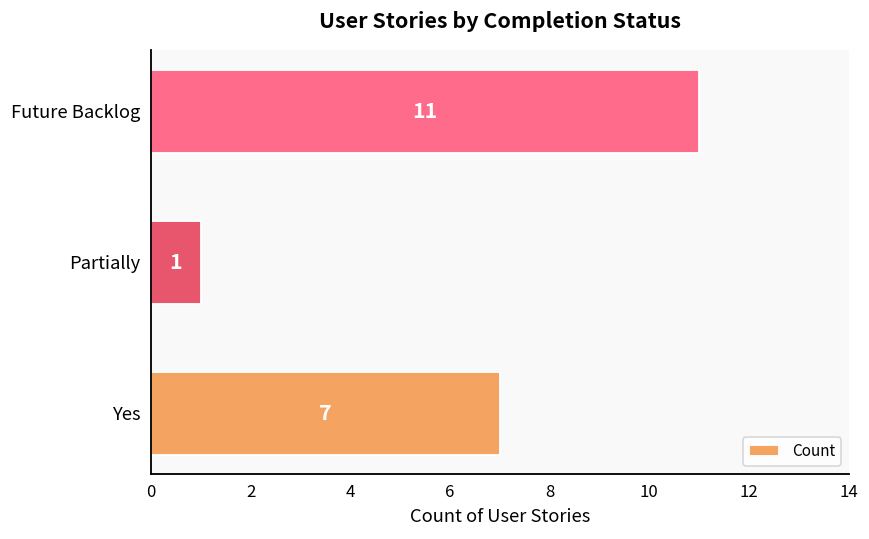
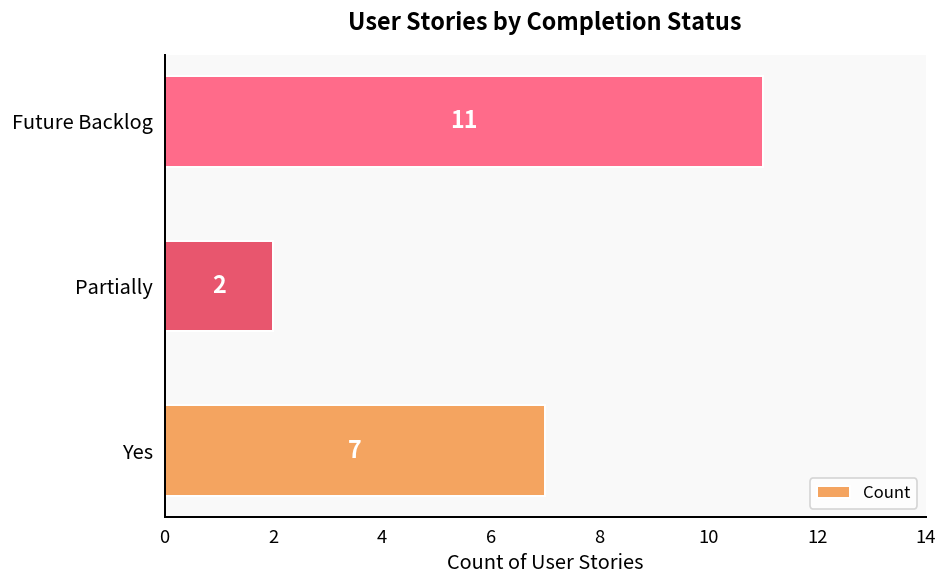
  {
    "Future Backlog": 11,
-   "Partially": 1,
+   "Partially": 2,
    "Yes": 7
  }
